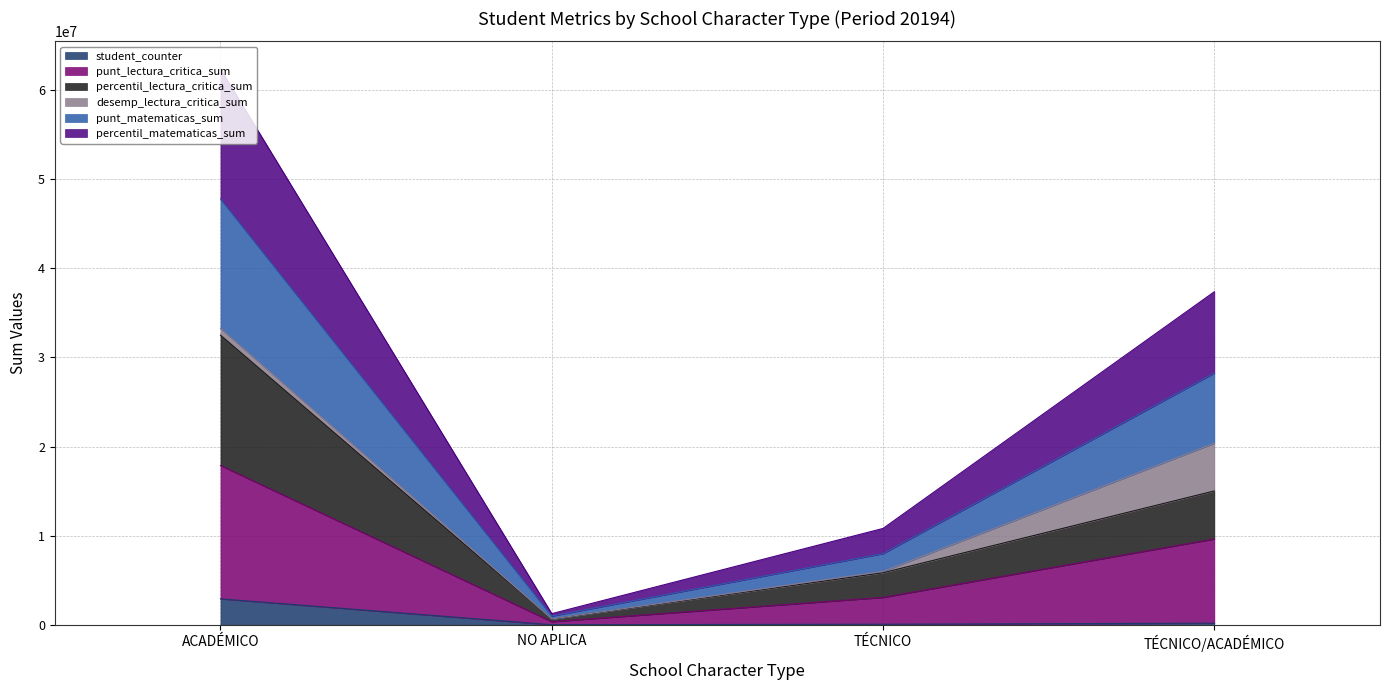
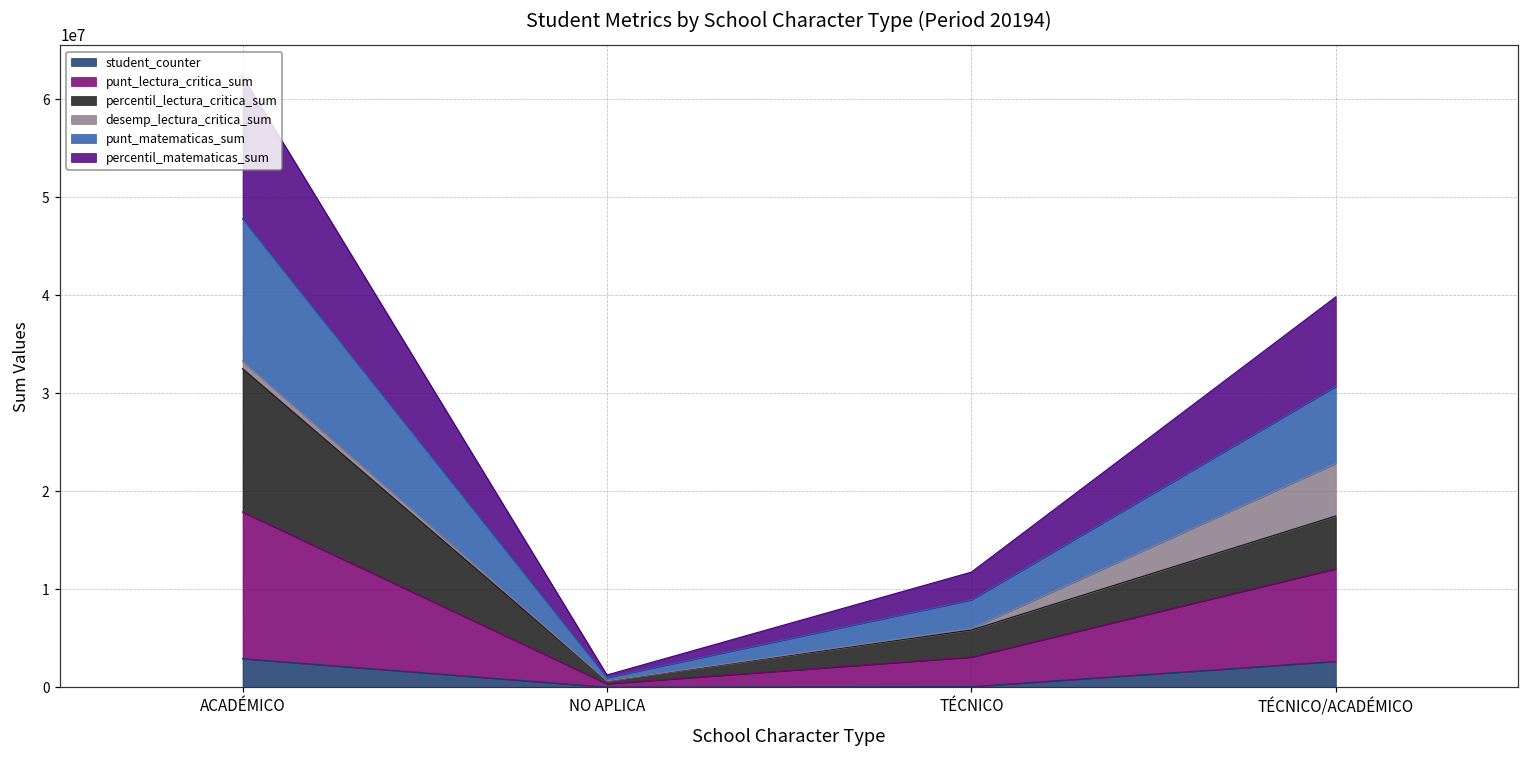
  {
    "student_counter": {
      "ACADÉMICO": 3000000,
      "NO APLICA": 0,
      "TÉCNICO": 0,
-     "TÉCNICO/ACADÉMICO": 0
+     "TÉCNICO/ACADÉMICO": 3000000
    },
    "percentil_lectura_critica_sum": {
      "ACADÉMICO": 15000000,
      "TÉCNICO/ACADÉMICO": 5000000
    },
    "desemp_lectura_critica_sum": {
      "ACADÉMICO": 1000000,
      "TÉCNICO/ACADÉMICO": 5000000
    },
    "punt_matematicas_sum": {
      "ACADÉMICO": 15000000,
-     "TÉCNICO": 2000000,
+     "TÉCNICO": 3000000,
      "TÉCNICO/ACADÉMICO": 8000000
    }
  }
